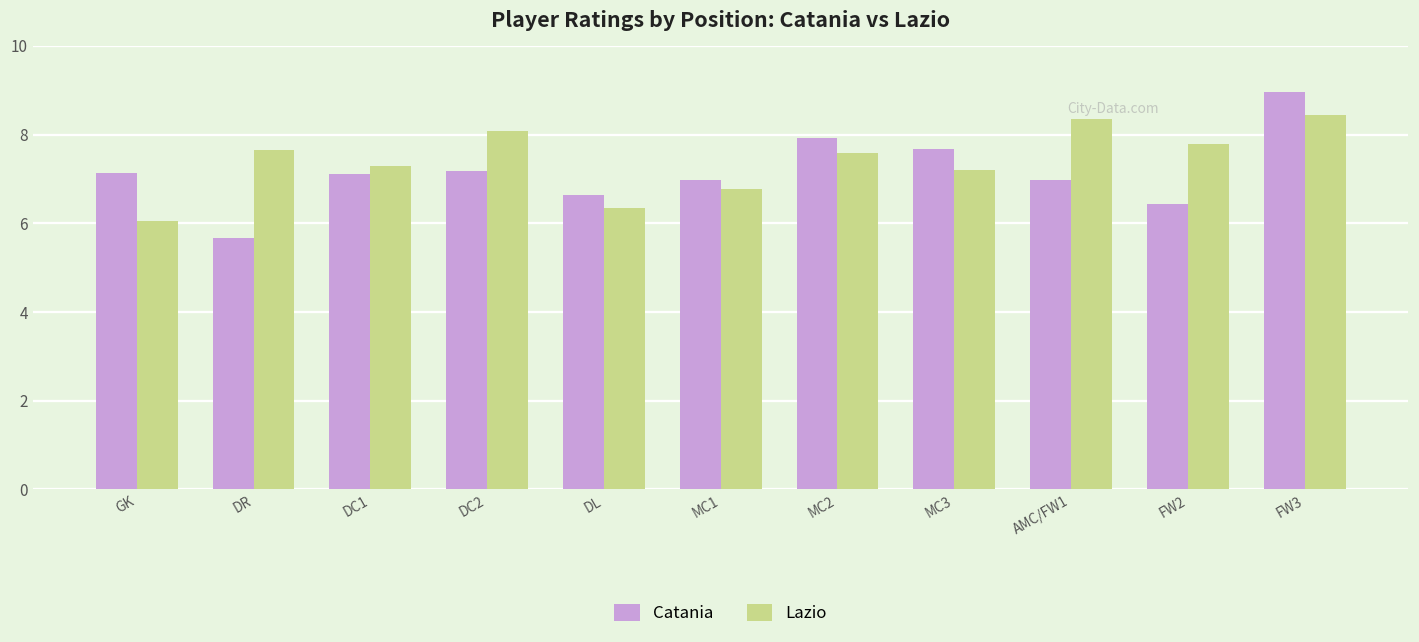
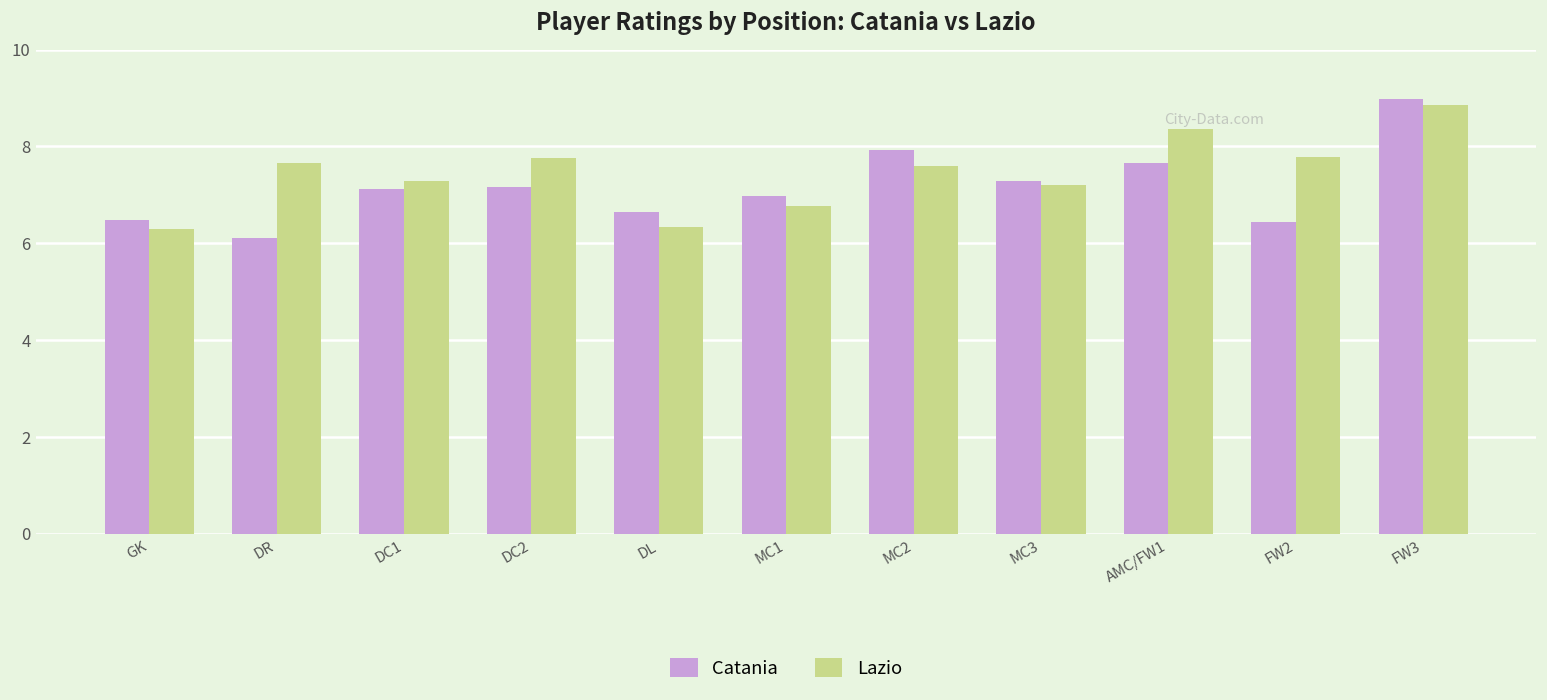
  {
    "Catania": {
-     "GK": 7.1,
-     "DR": 5.7,
+     "GK": 6.5,
+     "DR": 6.1,
      "DC1": 7.1,
      "DC2": 7.2,
      "DL": 6.6,
      "MC1": 7.0,
      "MC2": 7.9,
-     "MC3": 7.7,
-     "AMC/FW1": 7.0,
+     "MC3": 7.3,
+     "AMC/FW1": 7.7,
      "FW2": 6.4,
      "FW3": 9.0
    },
    "Lazio": {
-     "GK": 6.1,
+     "GK": 6.3,
      "DR": 7.7,
      "DC1": 7.3,
-     "DC2": 8.1,
+     "DC2": 7.8,
      "DL": 6.3,
      "MC1": 6.8,
      "MC2": 7.6,
      "MC3": 7.2,
      "AMC/FW1": 8.4,
      "FW2": 7.8,
-     "FW3": 8.5
+     "FW3": 8.9
    }
  }
